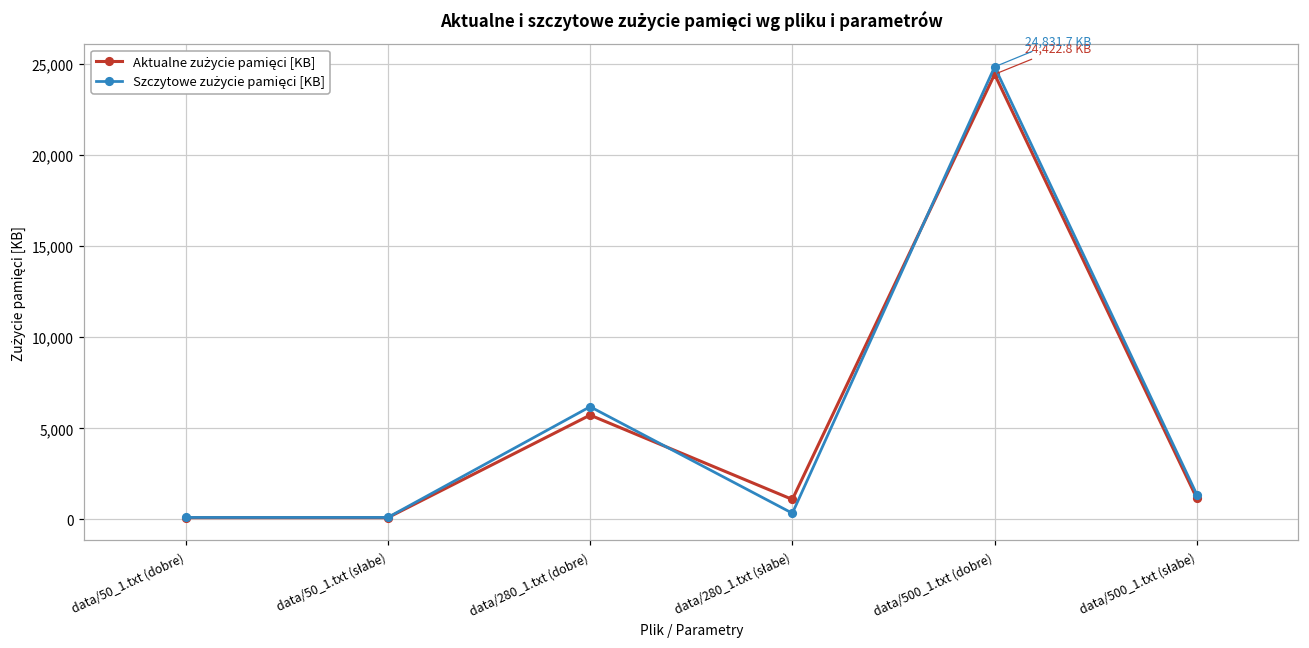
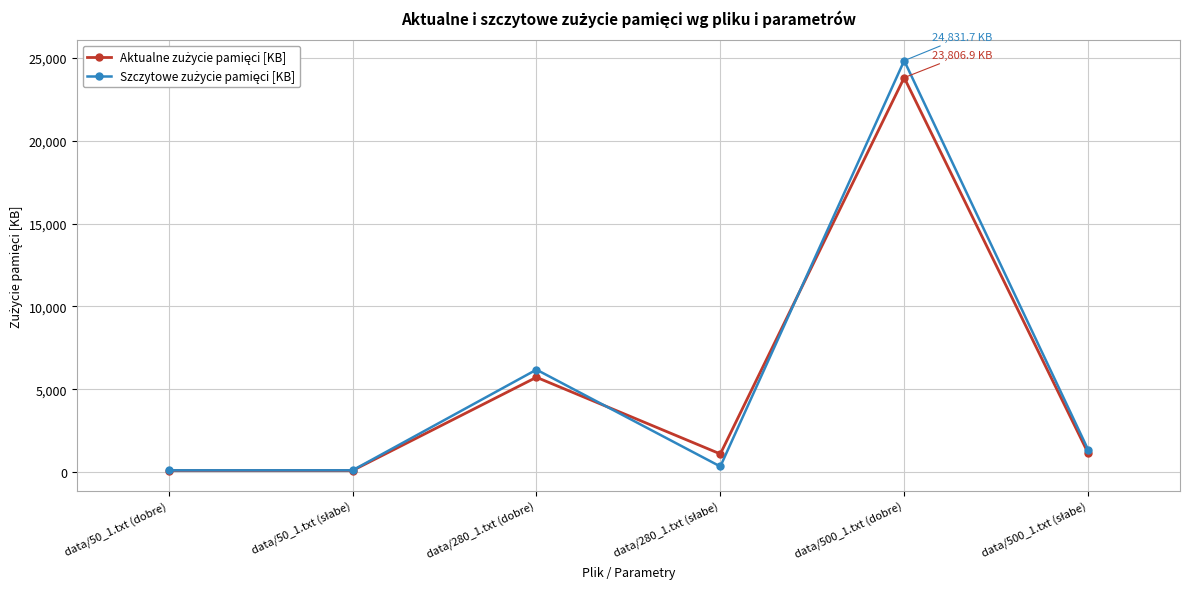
  {
    "Aktualne zużycie pamięci [KB]": {
-     "data/500_1.txt (dobre)": "24,422.8"
+     "data/500_1.txt (dobre)": "23,806.9"
    },
    "Szczytowe zużycie pamięci [KB]": {
      "data/280_1.txt (dobre)": "6,200",
      "data/280_1.txt (słabe)": "300",
      "data/500_1.txt (słabe)": "1,400"
    }
  }
